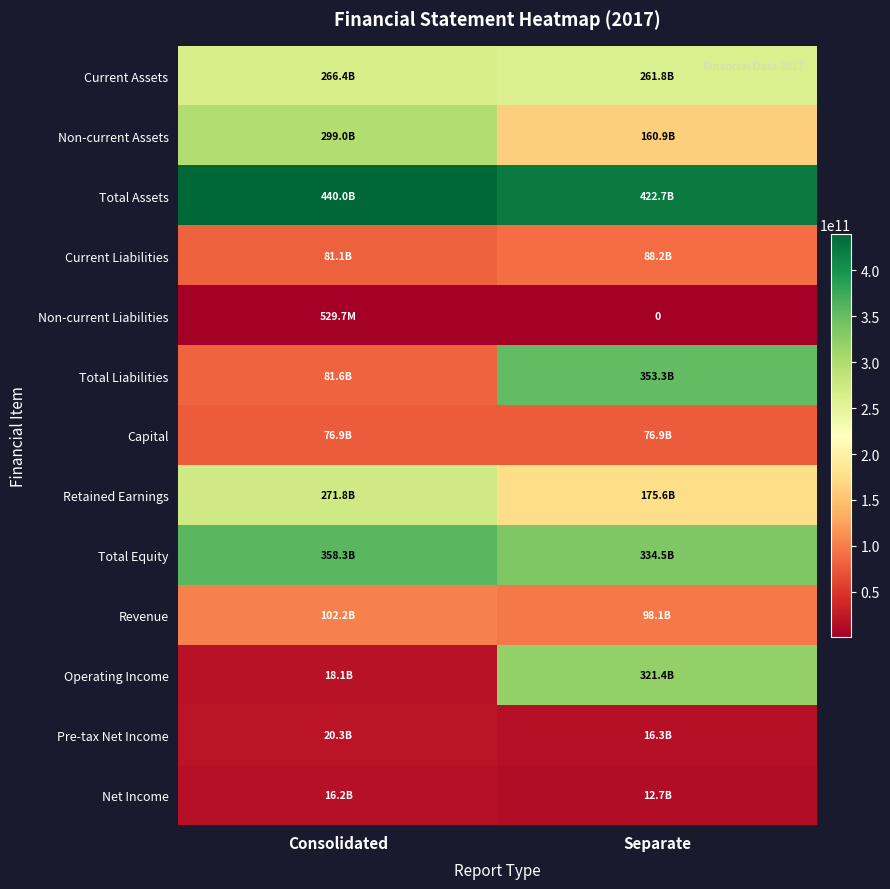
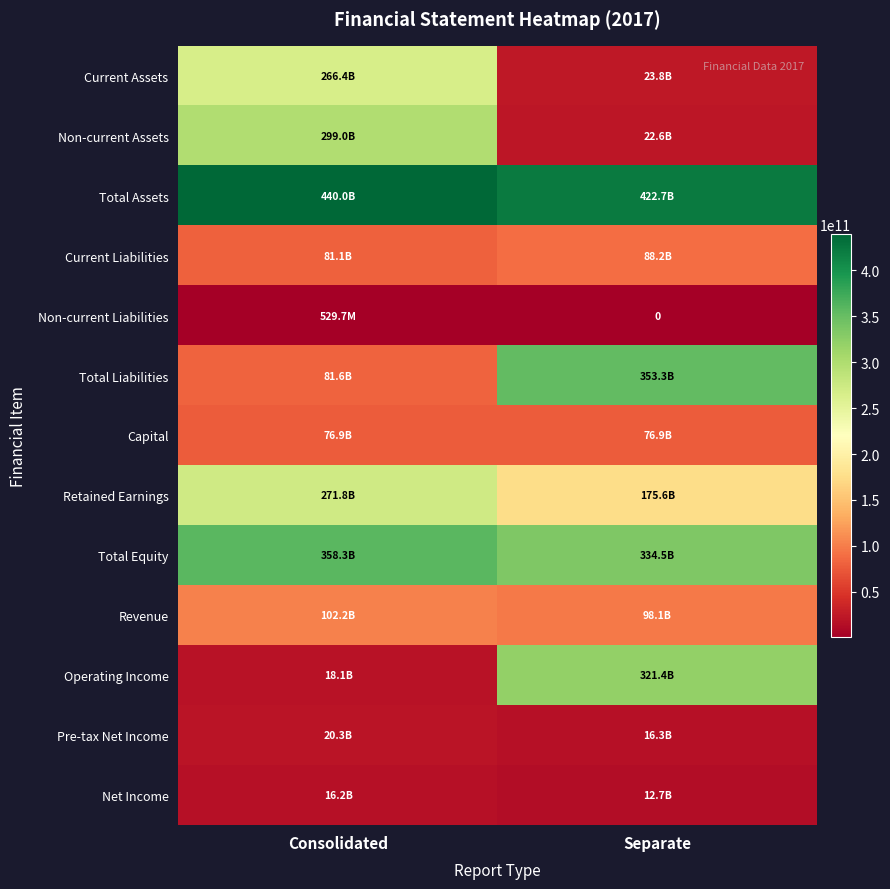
  {
    "Current Assets": {
      "Consolidated": "266.4B",
-     "Separate": "261.8B"
+     "Separate": "23.8B"
    },
    "Non-current Assets": {
      "Consolidated": "299.0B",
-     "Separate": "160.9B"
+     "Separate": "22.6B"
    },
    "Total Assets": {
      "Consolidated": "440.0B",
      "Separate": "422.7B"
    },
    "Current Liabilities": {
      "Consolidated": "81.1B",
      "Separate": "88.2B"
    },
    "Non-current Liabilities": {
      "Consolidated": "529.7M",
      "Separate": "0"
    },
    "Total Liabilities": {
      "Consolidated": "81.6B",
      "Separate": "353.3B"
    },
    "Capital": {
      "Consolidated": "76.9B",
      "Separate": "76.9B"
    },
    "Retained Earnings": {
      "Consolidated": "271.8B",
      "Separate": "175.6B"
    },
    "Total Equity": {
      "Consolidated": "358.3B",
      "Separate": "334.5B"
    },
    "Revenue": {
      "Consolidated": "102.2B",
      "Separate": "98.1B"
    },
    "Operating Income": {
      "Consolidated": "18.1B",
      "Separate": "321.4B"
    },
    "Pre-tax Net Income": {
      "Consolidated": "20.3B",
      "Separate": "16.3B"
    },
    "Net Income": {
      "Consolidated": "16.2B",
      "Separate": "12.7B"
    }
  }
